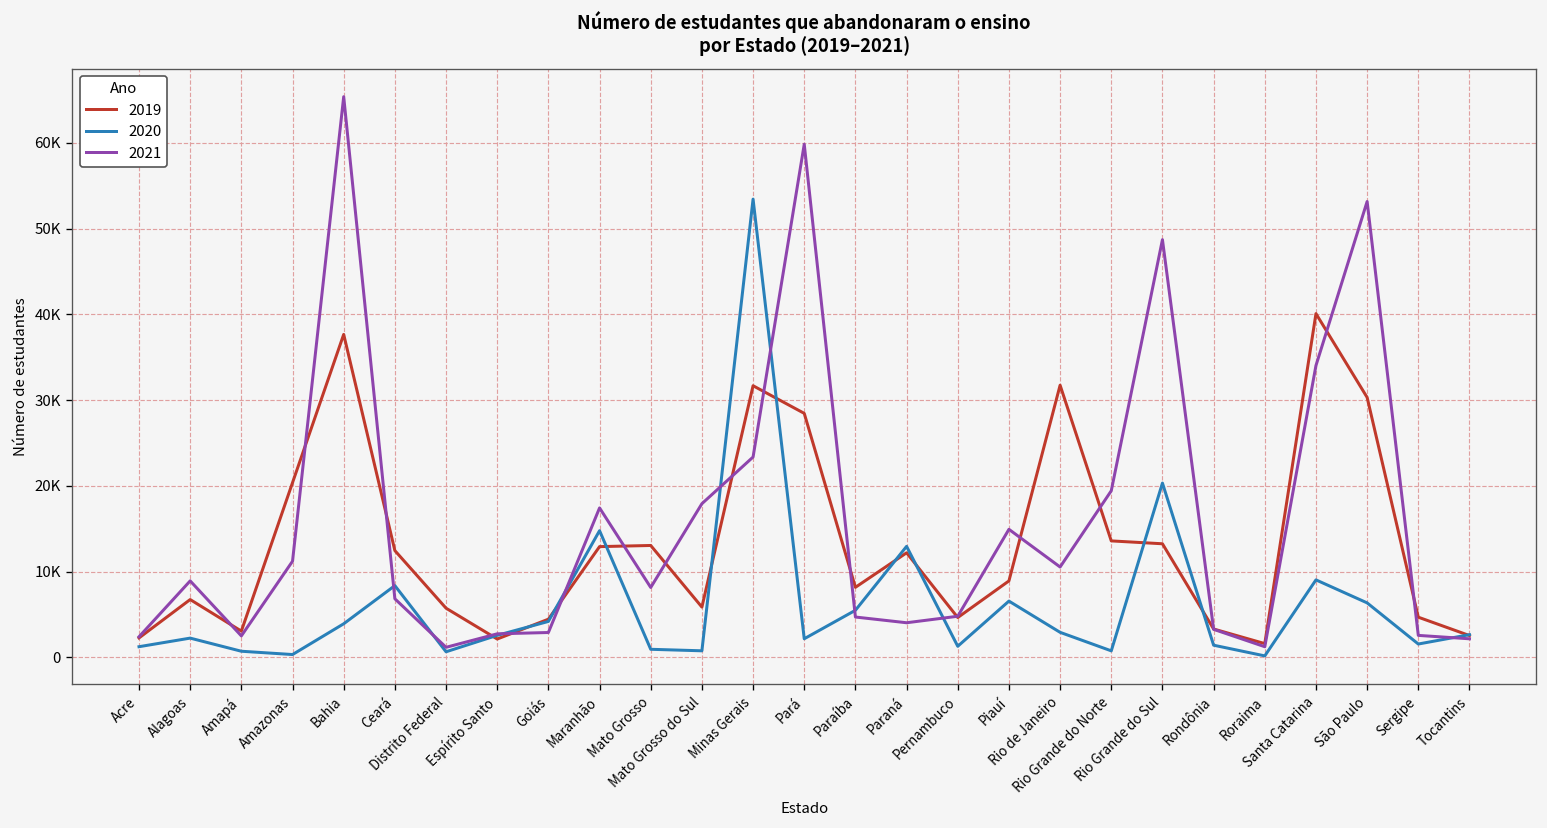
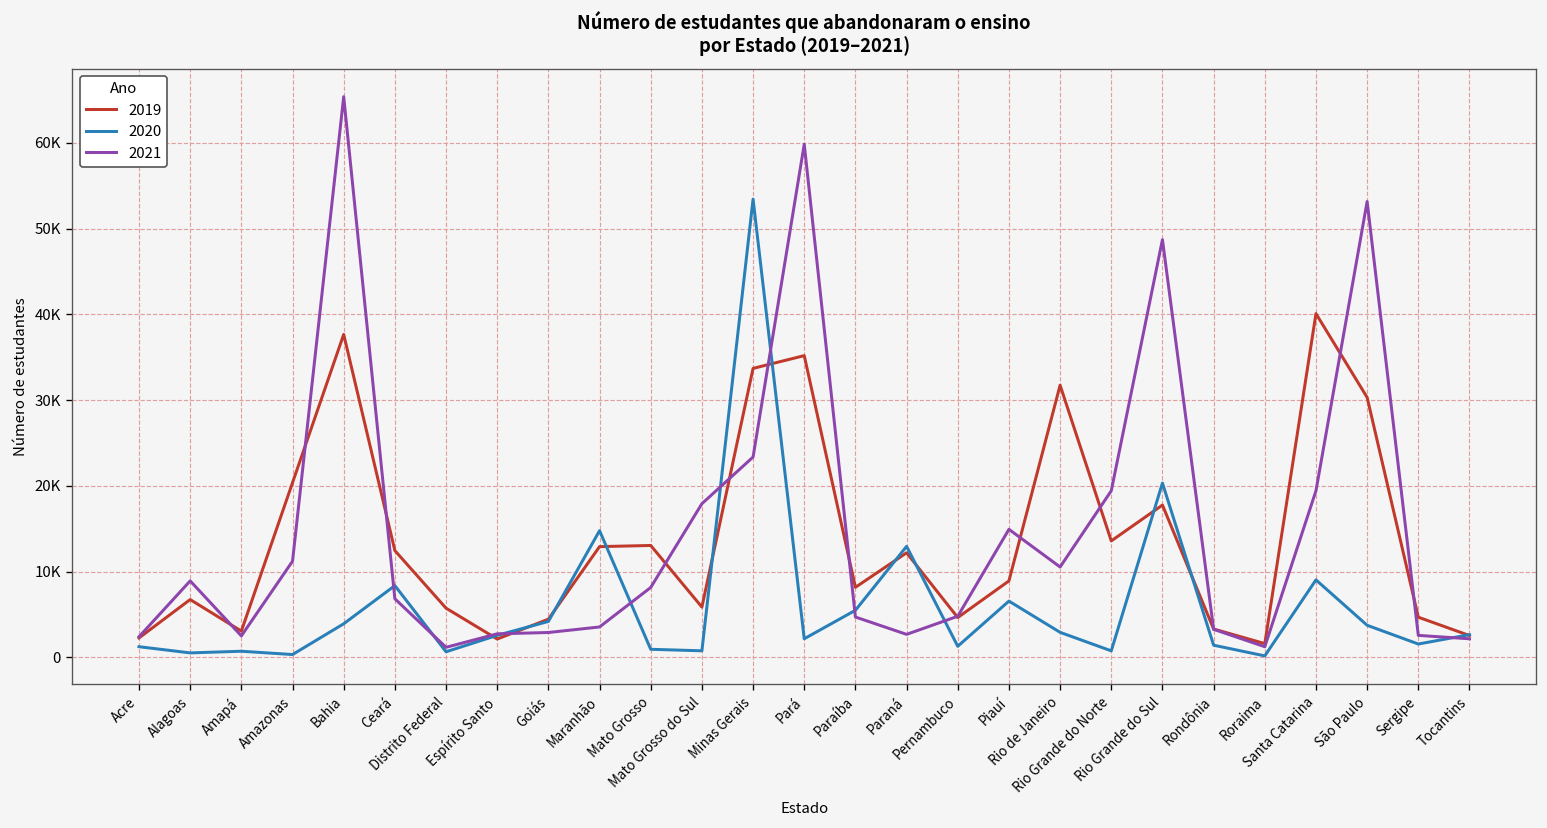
  {
    "2019": {
      "Alagoas": 7000,
      "Amapá": 3000,
      "Amazonas": 20000,
      "Bahia": 38000,
      "Ceará": 12000,
      "Distrito Federal": 6000,
      "Espírito Santo": 2000,
      "Maranhão": 13000,
      "Mato Grosso": 13000,
      "Mato Grosso do Sul": 6000,
-     "Minas Gerais": 32000,
-     "Pará": 28000,
+     "Minas Gerais": 34000,
+     "Pará": 35000,
      "Paraíba": 8000,
      "Paraná": 12000,
      "Piauí": 9000,
      "Rio de Janeiro": 32000,
      "Rio Grande do Norte": 14000,
-     "Rio Grande do Sul": 13000,
+     "Rio Grande do Sul": 18000,
      "Roraima": 2000,
      "Santa Catarina": 40000,
      "São Paulo": 30000,
      "Sergipe": 5000
    },
    "2020": {
      "Acre": 1000,
-     "Alagoas": 2000,
+     "Alagoas": 1000,
      "Amapá": 1000,
      "Amazonas": 0,
      "Bahia": 4000,
      "Ceará": 8000,
      "Distrito Federal": 1000,
      "Maranhão": 15000,
      "Mato Grosso": 1000,
      "Mato Grosso do Sul": 1000,
      "Minas Gerais": 53000,
      "Pará": 2000,
      "Paraíba": 5000,
      "Paraná": 13000,
      "Pernambuco": 1000,
      "Piauí": 7000,
      "Rio de Janeiro": 3000,
      "Rio Grande do Norte": 1000,
      "Rio Grande do Sul": 20000,
      "Rondônia": 1000,
      "Roraima": 0,
      "Santa Catarina": 9000,
-     "São Paulo": 6000,
+     "São Paulo": 4000,
      "Sergipe": 2000
    },
    "2021": {
      "Alagoas": 9000,
      "Amapá": 3000,
      "Amazonas": 11000,
      "Bahia": 65000,
      "Ceará": 7000,
      "Distrito Federal": 1000,
      "Goiás": 3000,
-     "Maranhão": 17000,
+     "Maranhão": 4000,
      "Mato Grosso": 8000,
      "Mato Grosso do Sul": 18000,
      "Minas Gerais": 23000,
      "Pará": 60000,
      "Paraíba": 5000,
-     "Paraná": 4000,
+     "Paraná": 3000,
      "Piauí": 15000,
      "Rio de Janeiro": 11000,
      "Rio Grande do Norte": 19000,
      "Rio Grande do Sul": 49000,
      "Roraima": 1000,
-     "Santa Catarina": 34000,
+     "Santa Catarina": 19000,
      "São Paulo": 53000,
      "Sergipe": 3000,
      "Tocantins": 2000
    }
  }
